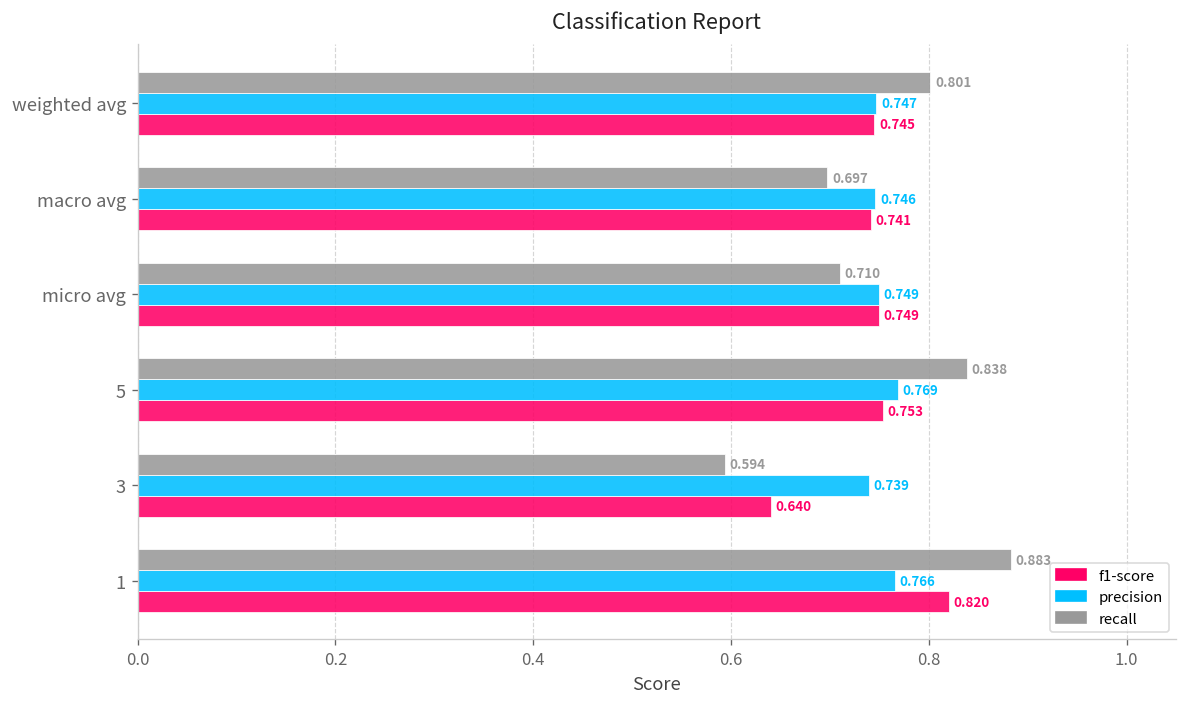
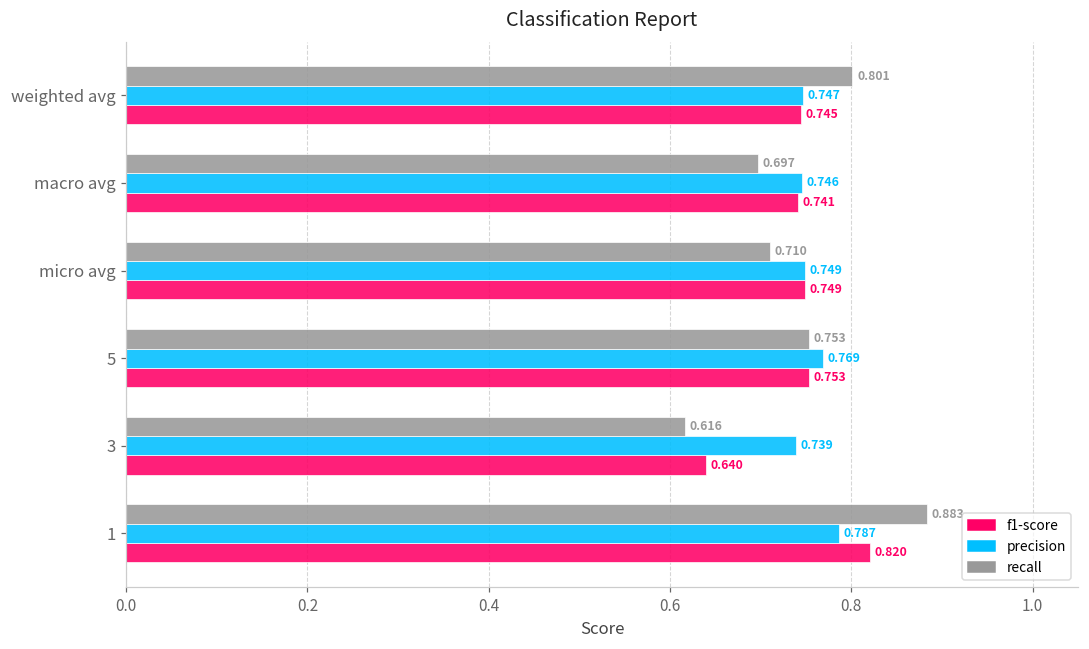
  {
    "f1-score": {
      "weighted avg": 0.745,
      "macro avg": 0.741,
      "micro avg": 0.749,
      "5": 0.753,
      "3": 0.640,
      "1": 0.820
    },
    "precision": {
      "weighted avg": 0.747,
      "macro avg": 0.746,
      "micro avg": 0.749,
      "5": 0.769,
      "3": 0.739,
-     "1": 0.766
+     "1": 0.787
    },
    "recall": {
      "weighted avg": 0.801,
      "macro avg": 0.697,
      "micro avg": 0.710,
-     "5": 0.838,
-     "3": 0.594
+     "5": 0.753,
+     "3": 0.616
    }
  }
